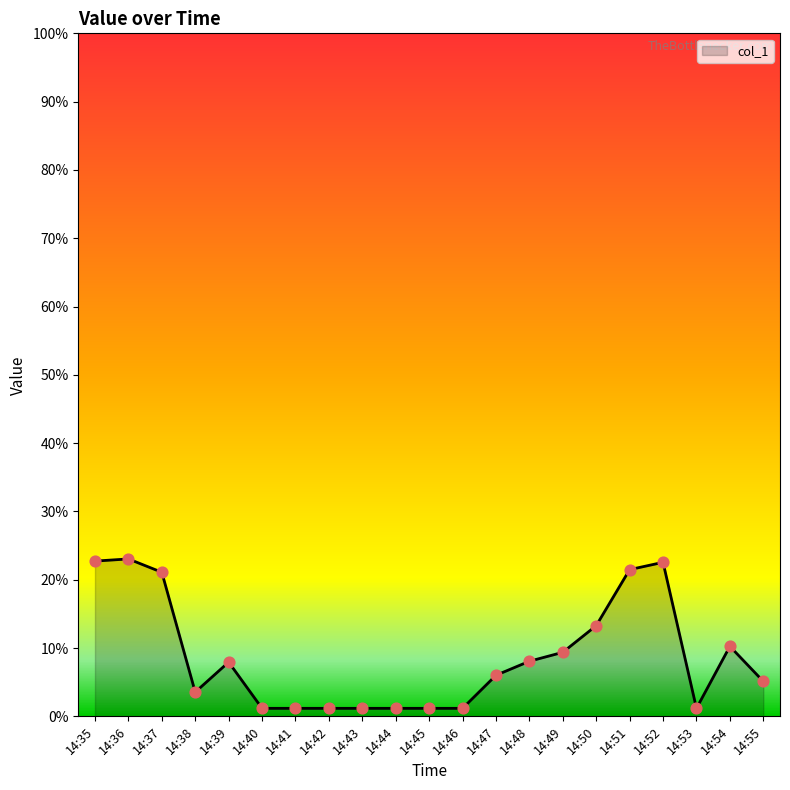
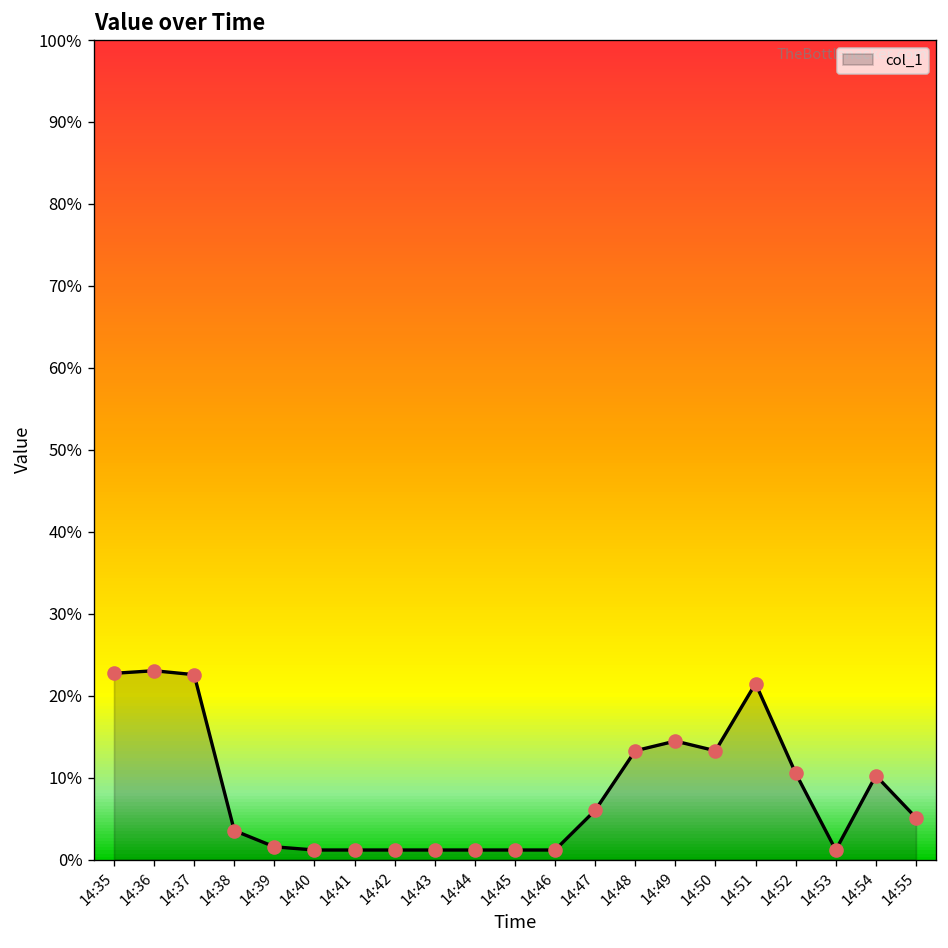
  {
    "14:35": "23%",
    "14:36": "23%",
-   "14:37": "21%",
+   "14:37": "23%",
    "14:38": "4%",
-   "14:39": "8%",
+   "14:39": "2%",
    "14:40": "1%",
    "14:41": "1%",
    "14:42": "1%",
    "14:43": "1%",
    "14:44": "1%",
    "14:45": "1%",
    "14:46": "1%",
    "14:47": "6%",
-   "14:48": "8%",
-   "14:49": "9%",
+   "14:48": "13%",
+   "14:49": "14%",
    "14:50": "13%",
    "14:51": "21%",
-   "14:52": "23%",
+   "14:52": "11%",
    "14:53": "1%",
    "14:54": "10%",
    "14:55": "5%"
  }
